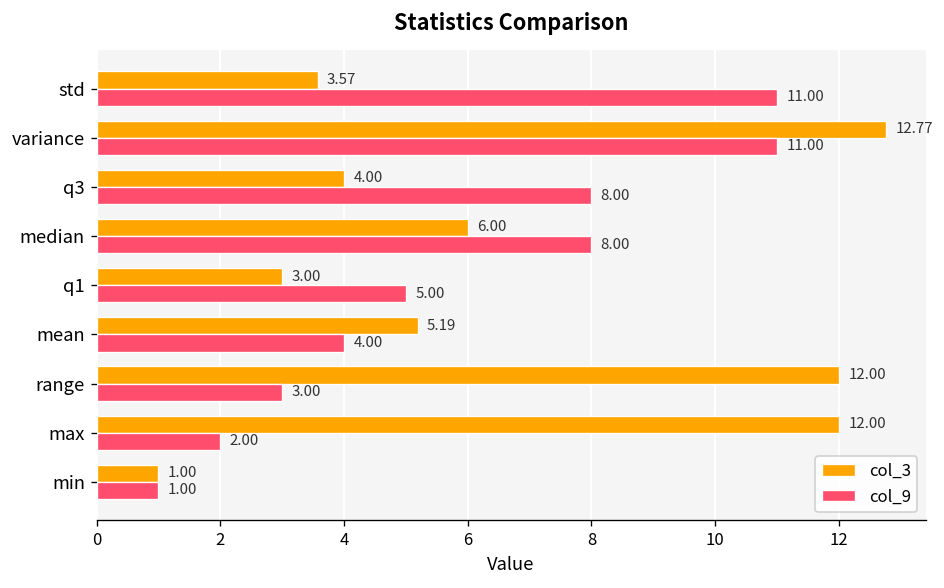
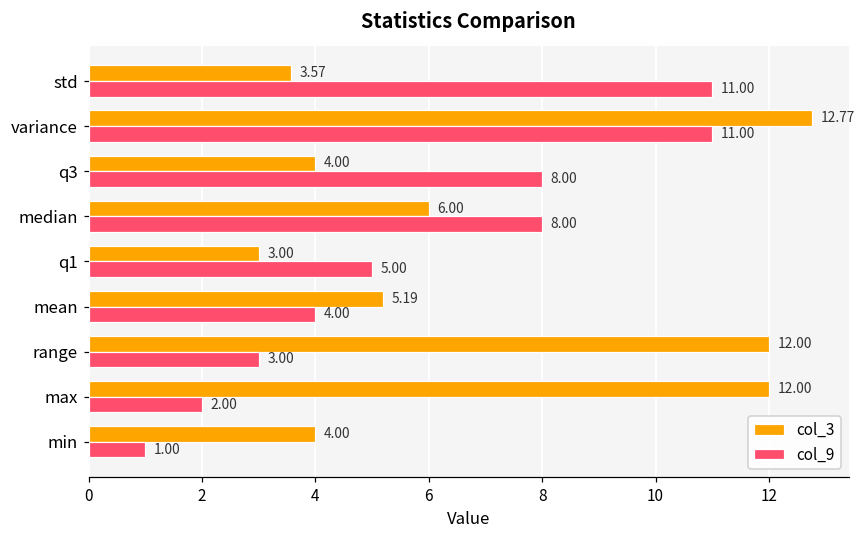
  {
    "col_3": {
      "std": 3.57,
      "variance": 12.77,
      "q3": 4.00,
      "median": 6.00,
      "q1": 3.00,
      "mean": 5.19,
      "range": 12.00,
      "max": 12.00,
-     "min": 1.00
+     "min": 4.00
    },
    "col_9": {
      "std": 11.00,
      "variance": 11.00,
      "q3": 8.00,
      "median": 8.00,
      "q1": 5.00,
      "mean": 4.00,
      "range": 3.00,
      "max": 2.00,
      "min": 1.00
    }
  }
